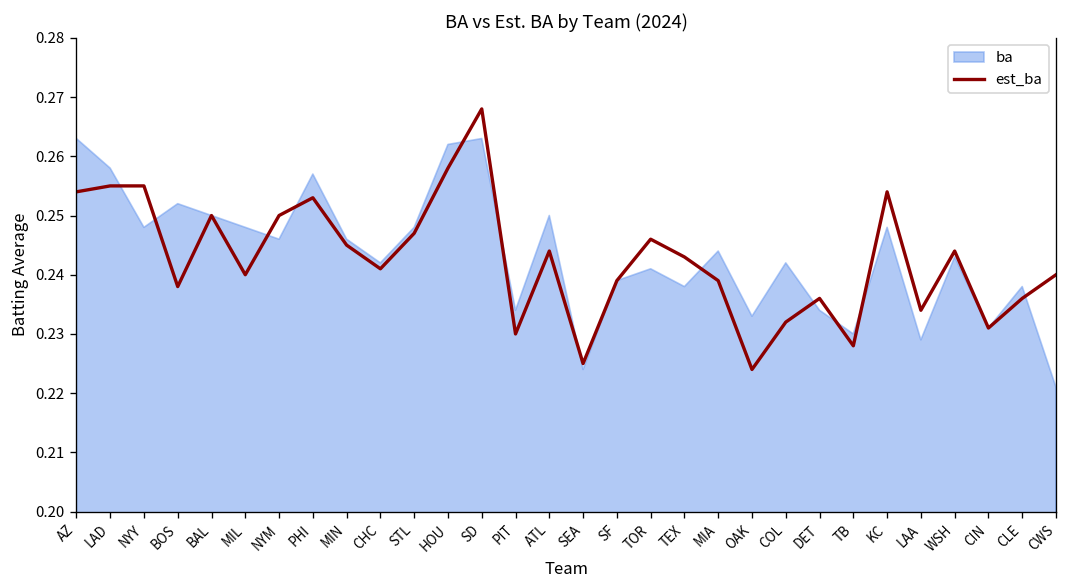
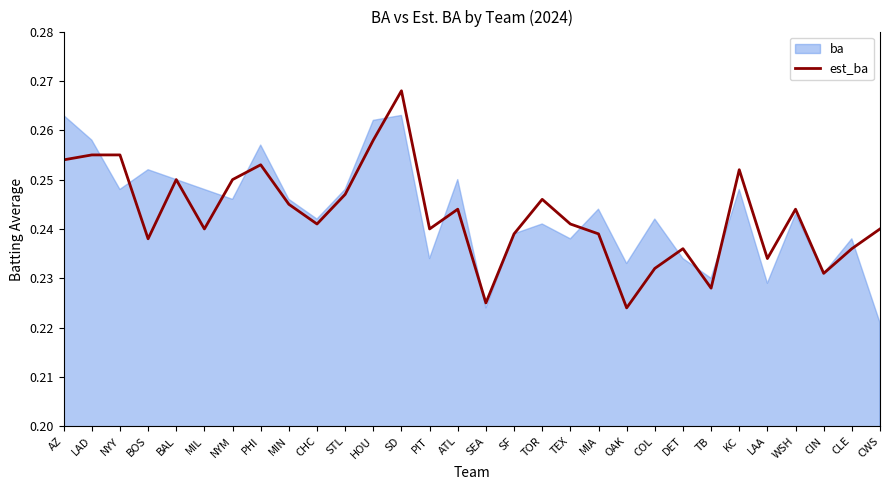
  {
    "est_ba": {
      "AZ": 0.254,
      "LAD": 0.255,
      "NYY": 0.255,
      "BOS": 0.238,
      "MIL": 0.240,
      "NYM": 0.250,
      "PHI": 0.253,
      "MIN": 0.245,
      "CHC": 0.241,
      "STL": 0.247,
      "HOU": 0.258,
      "SD": 0.268,
-     "PIT": 0.23,
+     "PIT": 0.24,
      "ATL": 0.244,
      "SEA": 0.225,
      "TOR": 0.246,
-     "TEX": 0.243,
+     "TEX": 0.241,
      "MIA": 0.239,
      "OAK": 0.224,
      "COL": 0.232,
      "DET": 0.236,
      "TB": 0.228,
-     "KC": 0.254,
+     "KC": 0.252,
      "LAA": 0.234,
      "WSH": 0.244,
      "CLE": 0.236,
      "CWS": 0.240
    },
    "ba": {
      "AZ": 0.263,
      "LAD": 0.258,
      "NYY": 0.248,
      "BOS": 0.252,
      "MIL": 0.248,
      "NYM": 0.246,
      "PHI": 0.257,
      "MIN": 0.246,
      "CHC": 0.242,
      "STL": 0.248,
      "HOU": 0.262,
      "SD": 0.263,
      "PIT": 0.234,
      "ATL": 0.250,
      "SEA": 0.224,
      "TOR": 0.241,
      "TEX": 0.238,
      "MIA": 0.244,
      "OAK": 0.233,
      "COL": 0.242,
      "DET": 0.234,
      "TB": 0.230,
      "KC": 0.248,
      "LAA": 0.229,
      "WSH": 0.243,
      "CLE": 0.238,
      "CWS": 0.221
    }
  }
